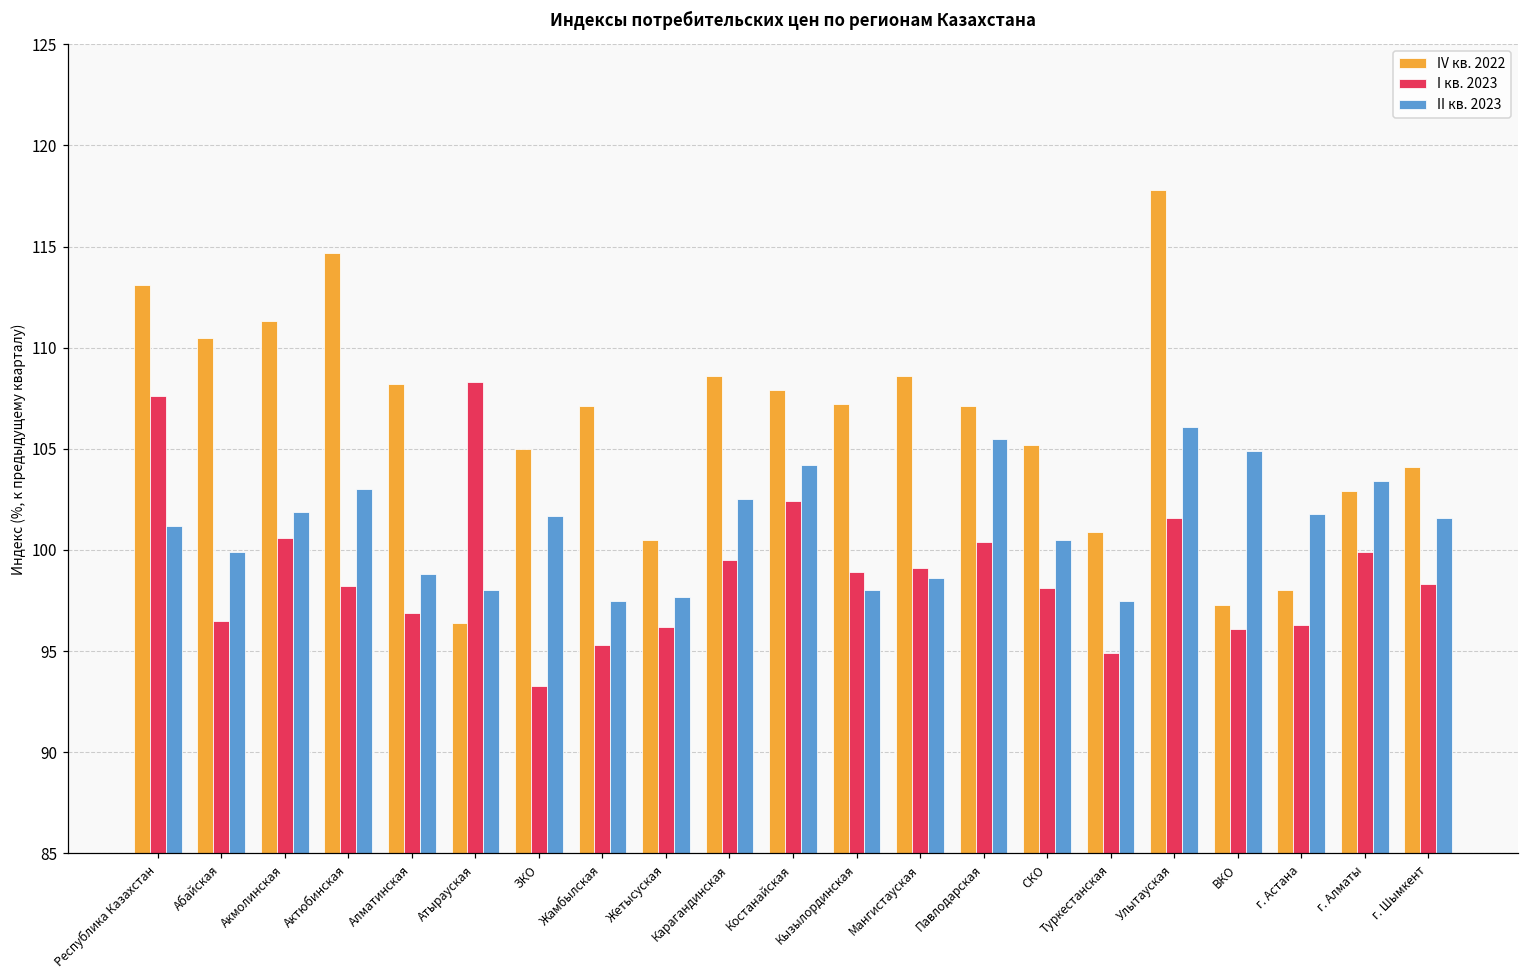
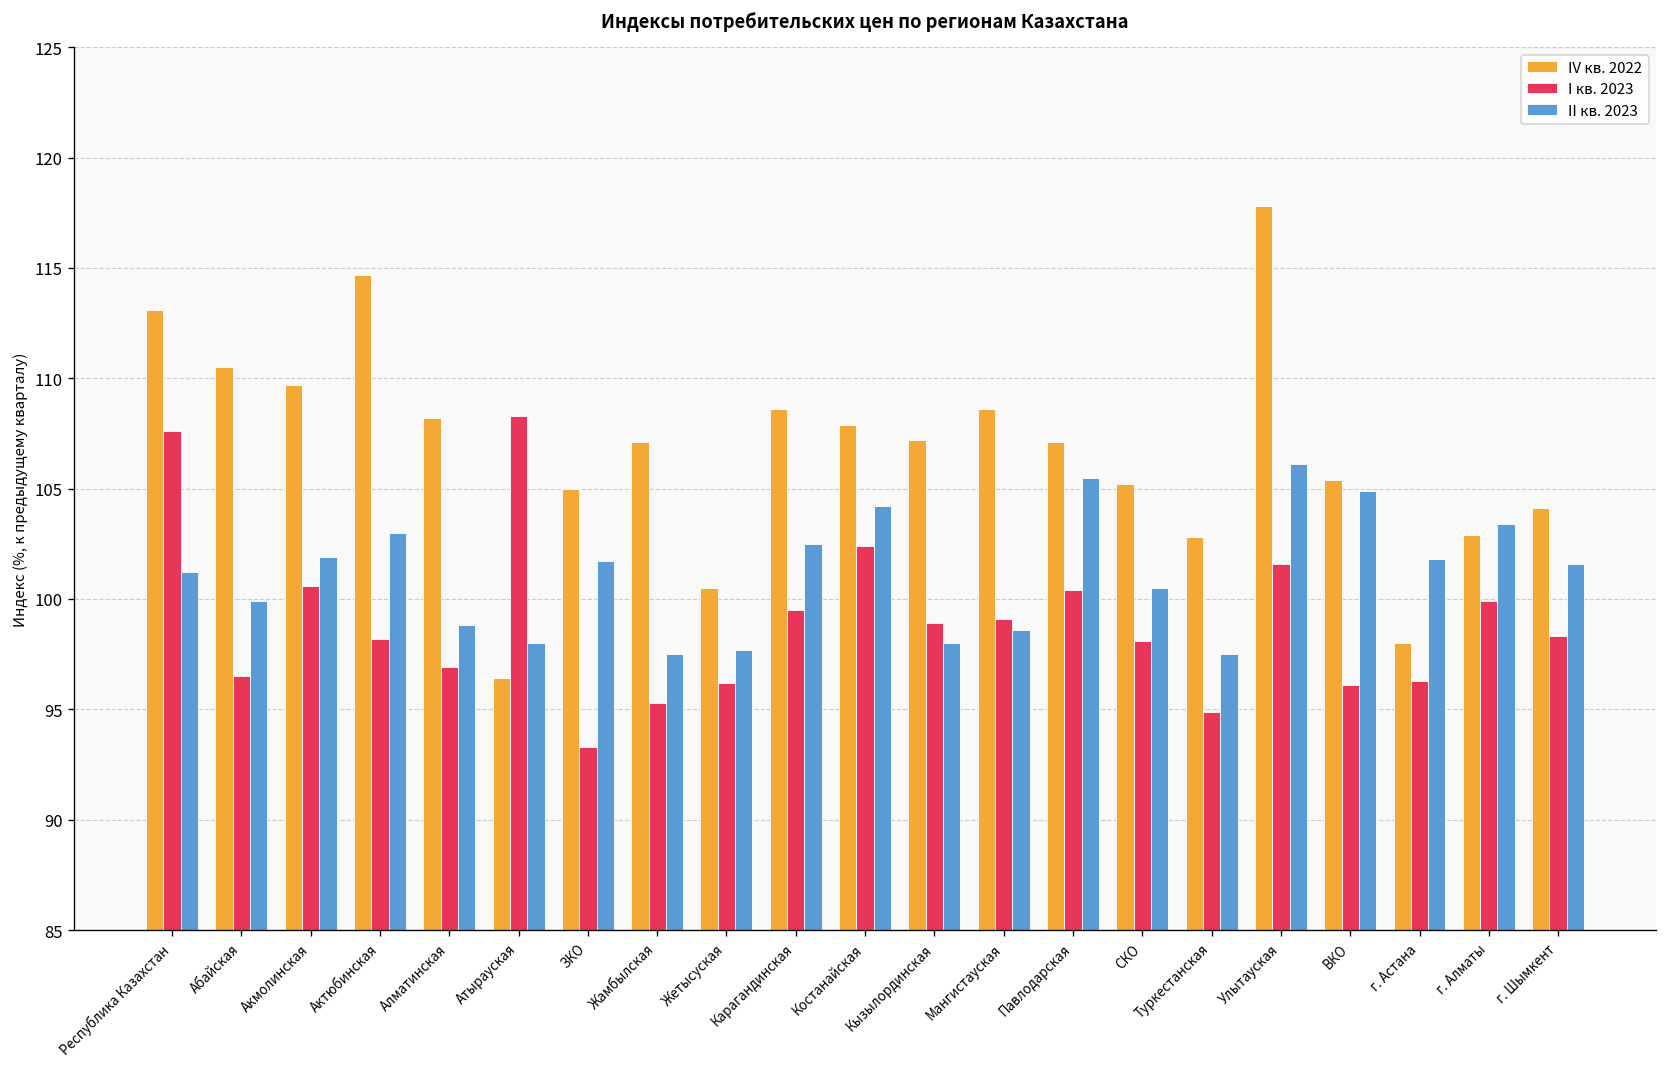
  {
    "IV кв. 2022": {
      "Республика Казахстан": 113.1,
      "Абайская": 110.5,
-     "Акмолинская": 111.3,
+     "Акмолинская": 109.7,
      "Актюбинская": 114.7,
      "Алматинская": 108.2,
      "Атырауская": 96.4,
      "ЗКО": 105.0,
      "Жамбылская": 107.1,
      "Жетысуская": 100.5,
      "Карагандинская": 108.6,
      "Костанайская": 107.9,
      "Кызылординская": 107.2,
      "Мангистауская": 108.6,
      "Павлодарская": 107.1,
      "СКО": 105.2,
-     "Туркестанская": 100.9,
+     "Туркестанская": 102.8,
      "Улытауская": 117.8,
-     "ВКО": 97.3,
+     "ВКО": 105.4,
      "г. Астана": 98.0,
      "г. Алматы": 102.9,
      "г. Шымкент": 104.1
    },
    "I кв. 2023": {
      "Республика Казахстан": 107.6,
      "Абайская": 96.5,
      "Акмолинская": 100.6,
      "Актюбинская": 98.2,
      "Алматинская": 96.9,
      "Атырауская": 108.3,
      "ЗКО": 93.3,
      "Жамбылская": 95.3,
      "Жетысуская": 96.2,
      "Карагандинская": 99.5,
      "Костанайская": 102.4,
      "Кызылординская": 98.9,
      "Мангистауская": 99.1,
      "Павлодарская": 100.4,
      "СКО": 98.1,
      "Туркестанская": 94.9,
      "Улытауская": 101.6,
      "ВКО": 96.1,
      "г. Астана": 96.3,
      "г. Алматы": 99.9,
      "г. Шымкент": 98.3
    },
    "II кв. 2023": {
      "Республика Казахстан": 101.2,
      "Абайская": 99.9,
      "Акмолинская": 101.9,
      "Актюбинская": 103.0,
      "Алматинская": 98.8,
      "Атырауская": 98.0,
      "ЗКО": 101.7,
      "Жамбылская": 97.5,
      "Жетысуская": 97.7,
      "Карагандинская": 102.5,
      "Костанайская": 104.2,
      "Кызылординская": 98.0,
      "Мангистауская": 98.6,
      "Павлодарская": 105.5,
      "СКО": 100.5,
      "Туркестанская": 97.5,
      "Улытауская": 106.1,
      "ВКО": 104.9,
      "г. Астана": 101.8,
      "г. Алматы": 103.4,
      "г. Шымкент": 101.6
    }
  }
